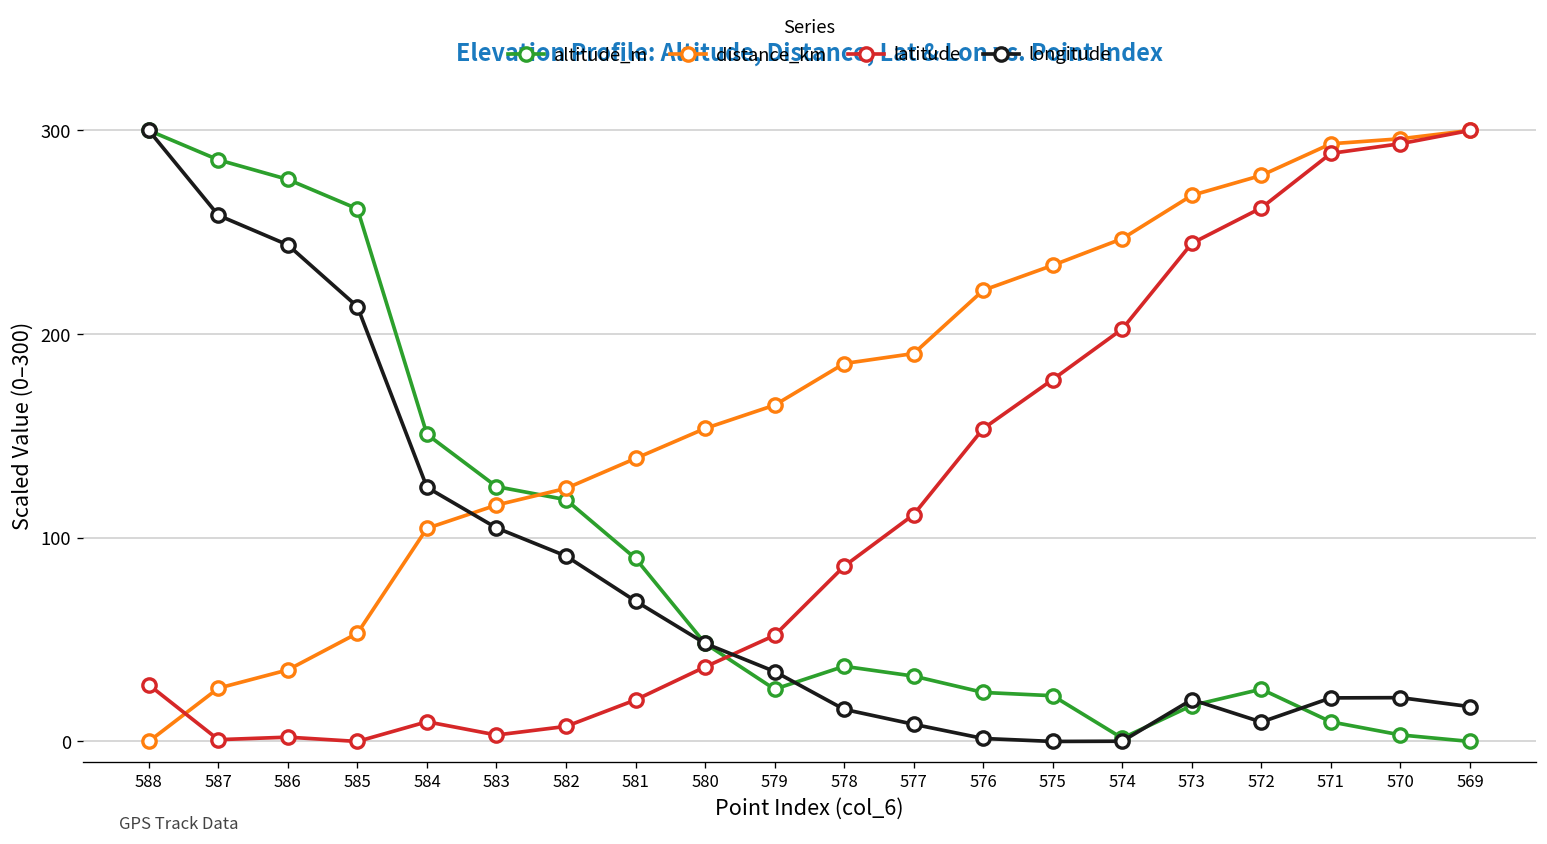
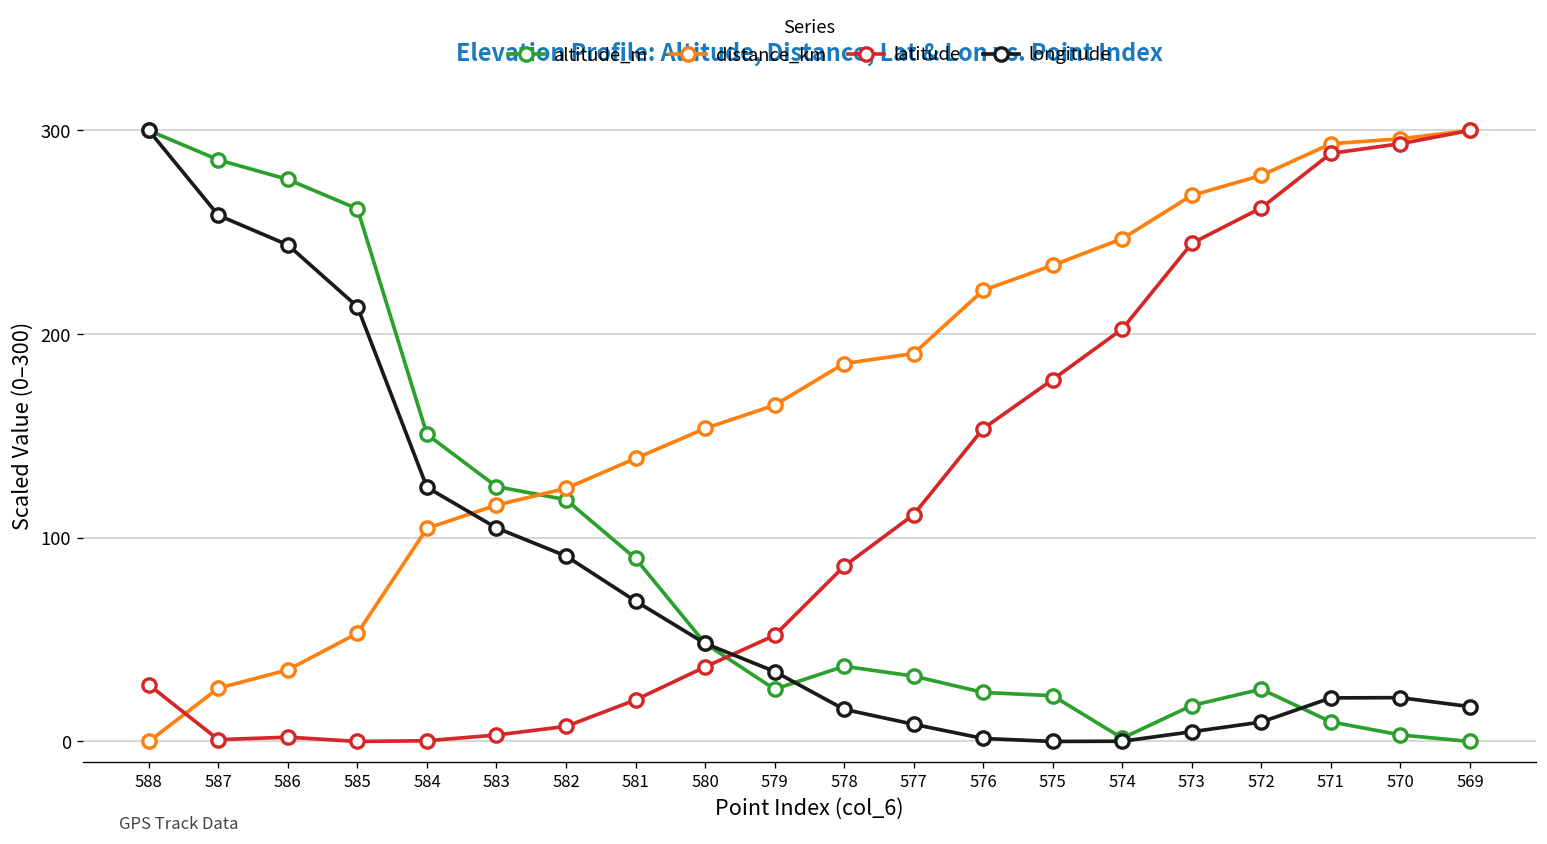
  {
    "altitude_m": {
      "587": 286,
      "586": 276,
      "585": 261,
      "584": 151,
      "583": 125,
      "582": 119,
      "581": 90,
      "579": 26,
      "578": 37,
      "577": 32,
      "576": 24,
      "575": 22,
      "573": 18,
      "572": 26,
      "571": 10,
      "570": 3,
      "569": 0
    },
    "distance_km": {
      "588": 0,
      "587": 26,
      "586": 35,
      "585": 53,
      "584": 105,
      "583": 116,
      "582": 124,
      "581": 139,
      "580": 154,
      "579": 165,
      "578": 186,
      "577": 190,
      "576": 222,
      "575": 234,
      "574": 247,
      "573": 268,
      "572": 278,
      "571": 293,
      "570": 296
    },
    "latitude": {
      "588": 28,
      "587": 1,
      "586": 2,
      "585": 0,
-     "584": 10,
+     "584": 0,
      "583": 3,
      "582": 7,
      "581": 20,
      "580": 37,
      "579": 52,
      "578": 86,
      "577": 111,
      "576": 154,
      "575": 178,
      "574": 203,
      "573": 245,
      "572": 262,
      "571": 289,
      "570": 293
    },
    "longitude": {
      "587": 258,
      "586": 244,
      "585": 213,
      "584": 125,
      "583": 105,
      "582": 91,
      "581": 69,
      "579": 34,
      "578": 16,
      "577": 8,
      "576": 1,
      "575": 0,
-     "573": 21,
+     "573": 5,
      "572": 10,
      "571": 21,
      "570": 22,
      "569": 17
    }
  }
